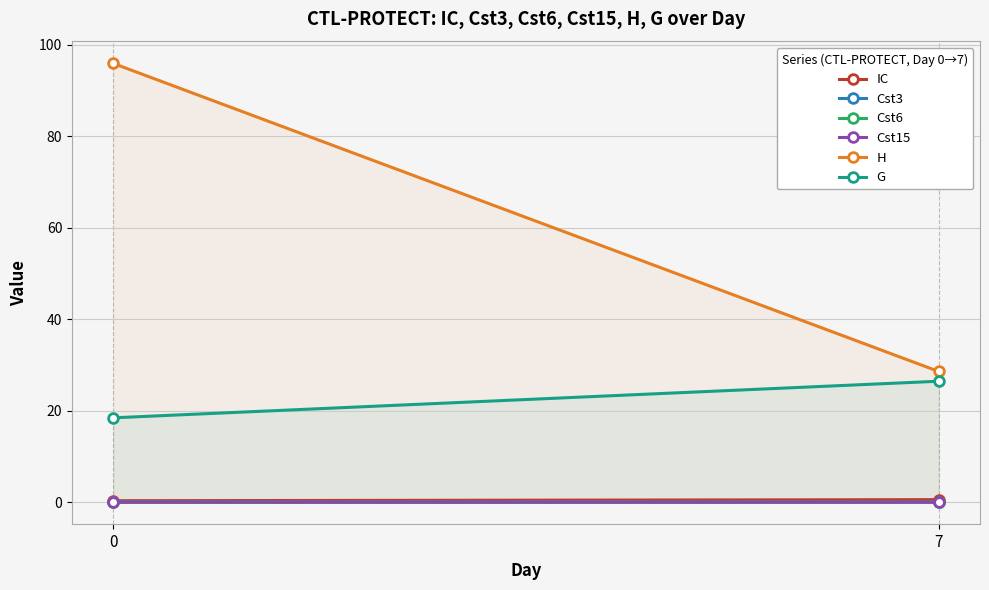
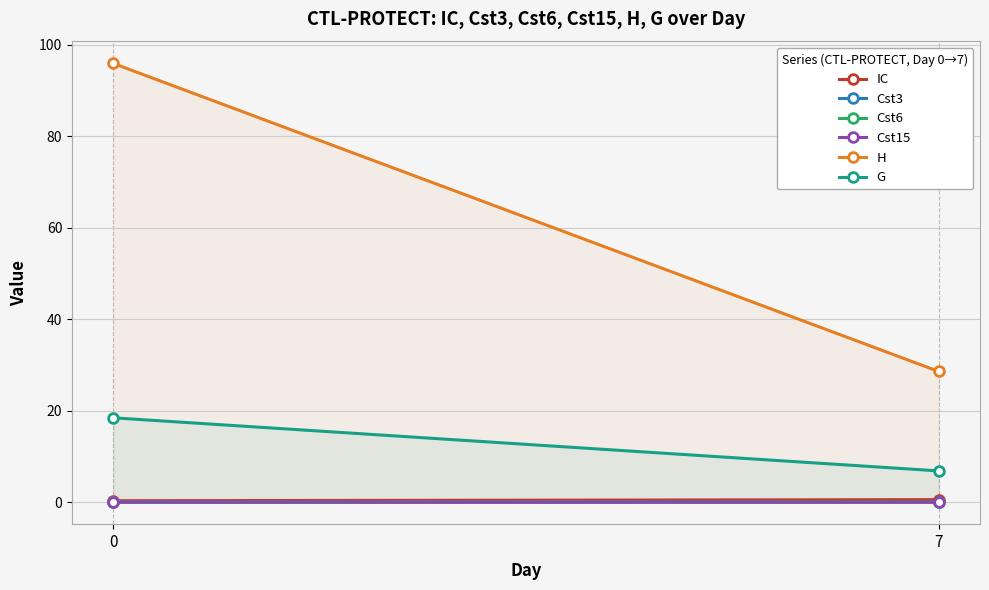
  {
    "H": {
      "0": 96,
      "7": 29
    },
    "G": {
      "0": 18,
-     "7": 26
+     "7": 7
    }
  }
